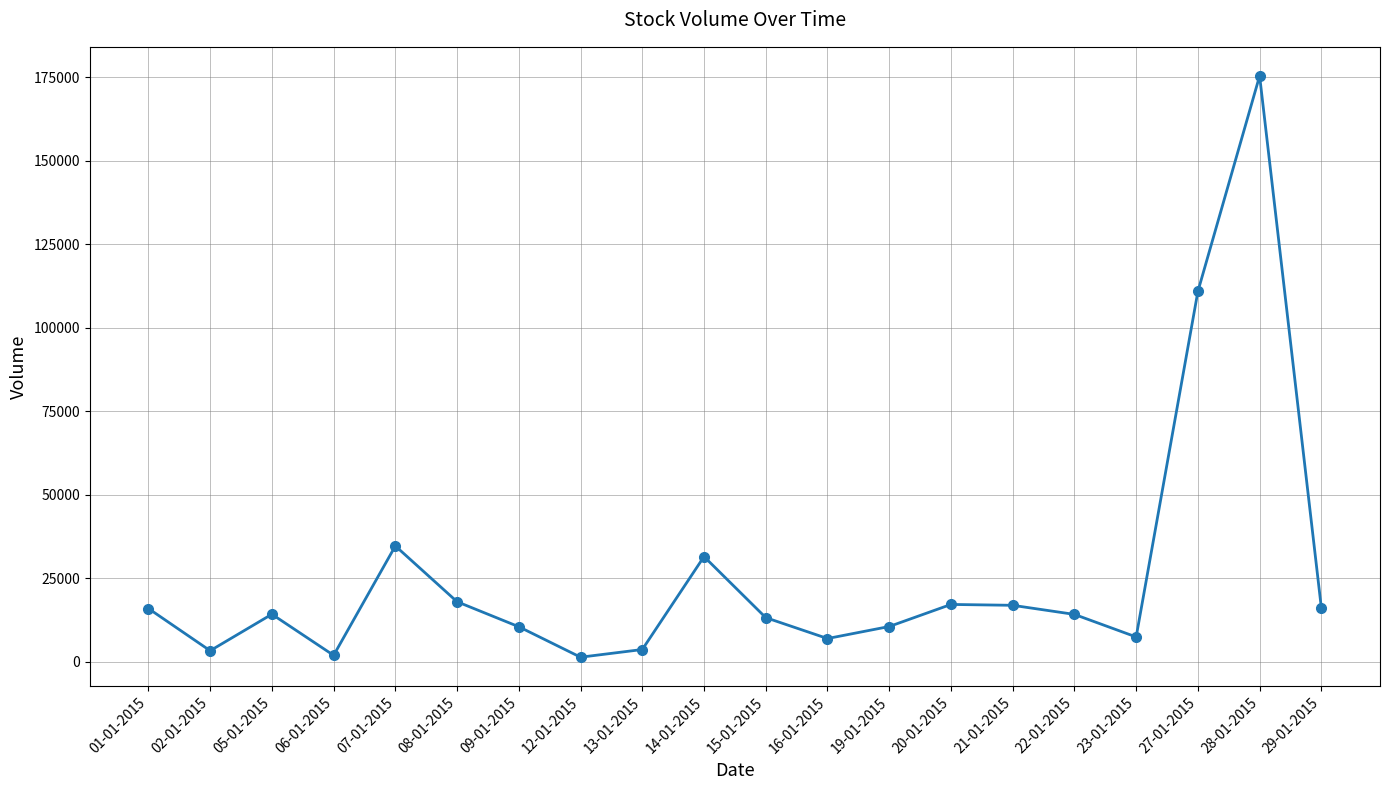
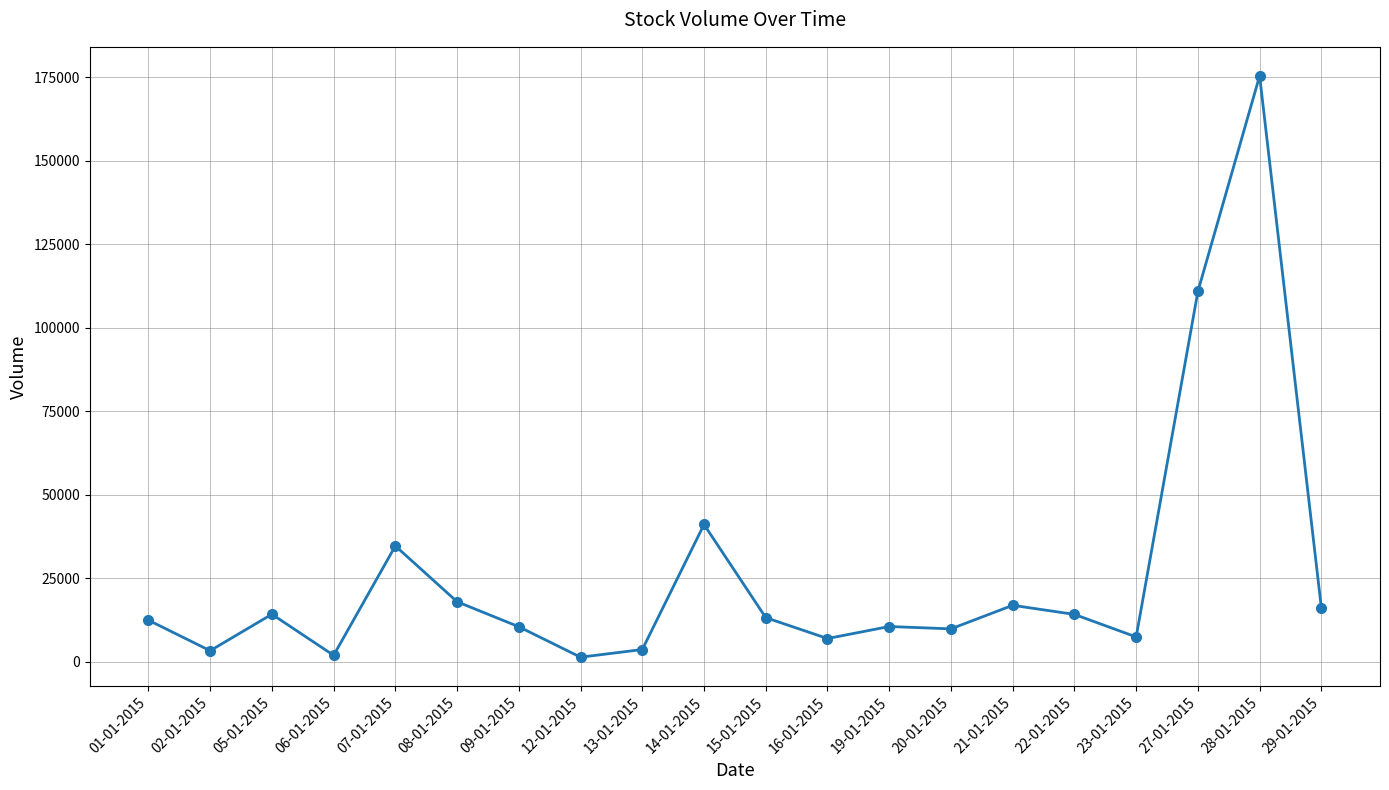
  {
-   "01-01-2015": 16000,
+   "01-01-2015": 12000,
    "02-01-2015": 3000,
    "05-01-2015": 14000,
    "06-01-2015": 2000,
    "07-01-2015": 35000,
    "08-01-2015": 18000,
    "09-01-2015": 10000,
    "12-01-2015": 1000,
    "13-01-2015": 4000,
-   "14-01-2015": 31000,
+   "14-01-2015": 41000,
    "15-01-2015": 13000,
    "16-01-2015": 7000,
    "19-01-2015": 11000,
-   "20-01-2015": 17000,
+   "20-01-2015": 10000,
    "21-01-2015": 17000,
    "22-01-2015": 14000,
    "23-01-2015": 7000,
    "27-01-2015": 111000,
    "28-01-2015": 175000,
    "29-01-2015": 16000
  }
